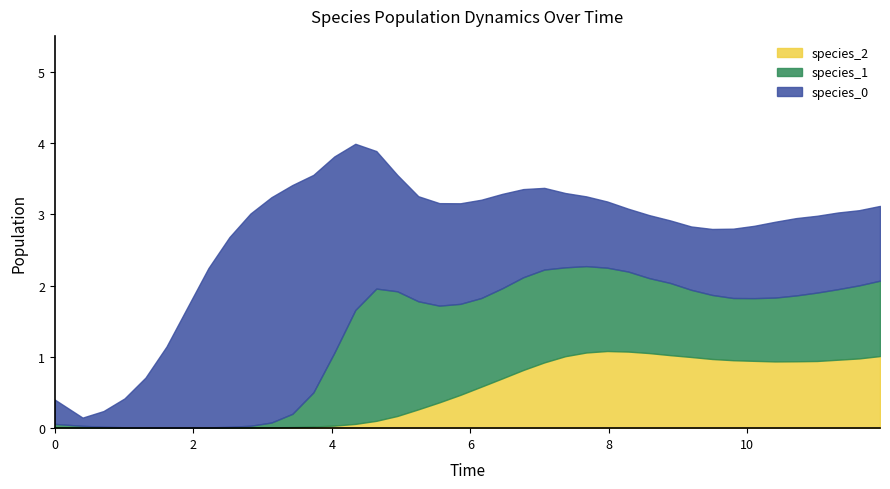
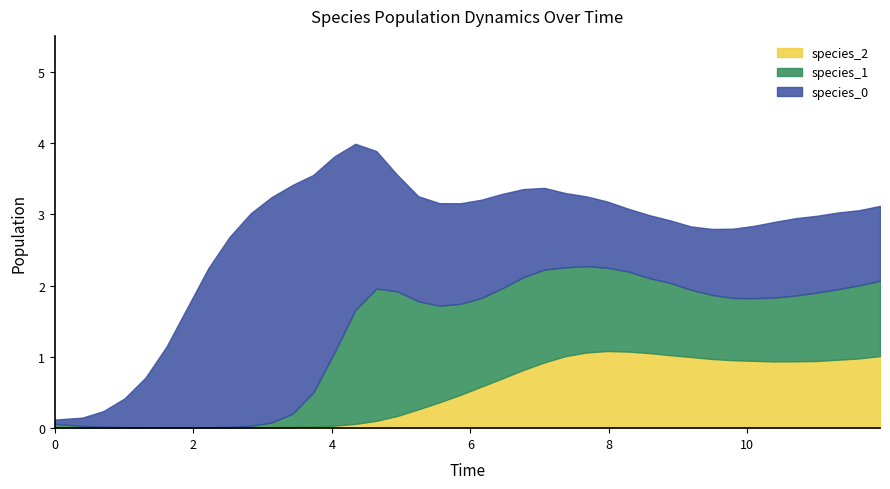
  {
    "species_1": {
      "0": 0.1
    },
    "species_0": {
-     "0": 0.3
+     "0": 0.1
    }
  }
